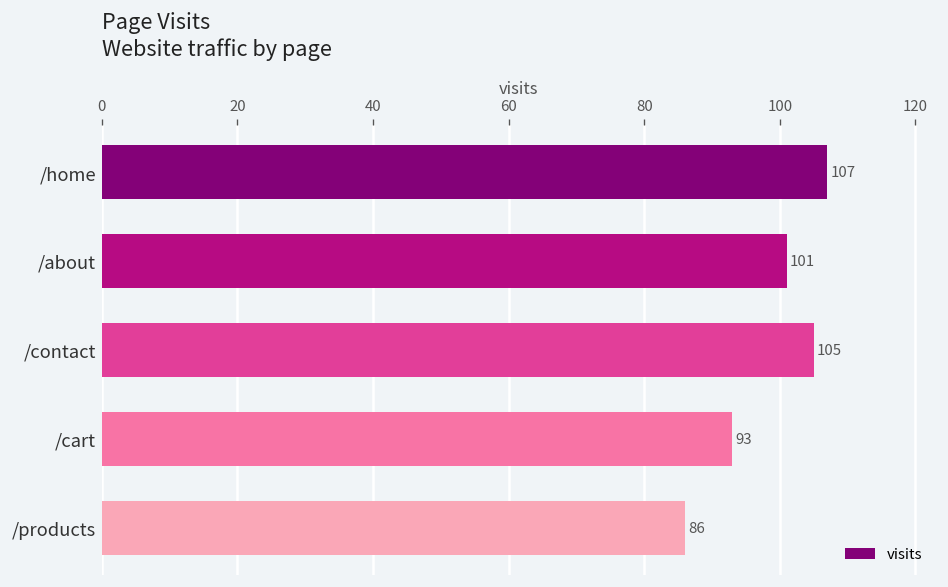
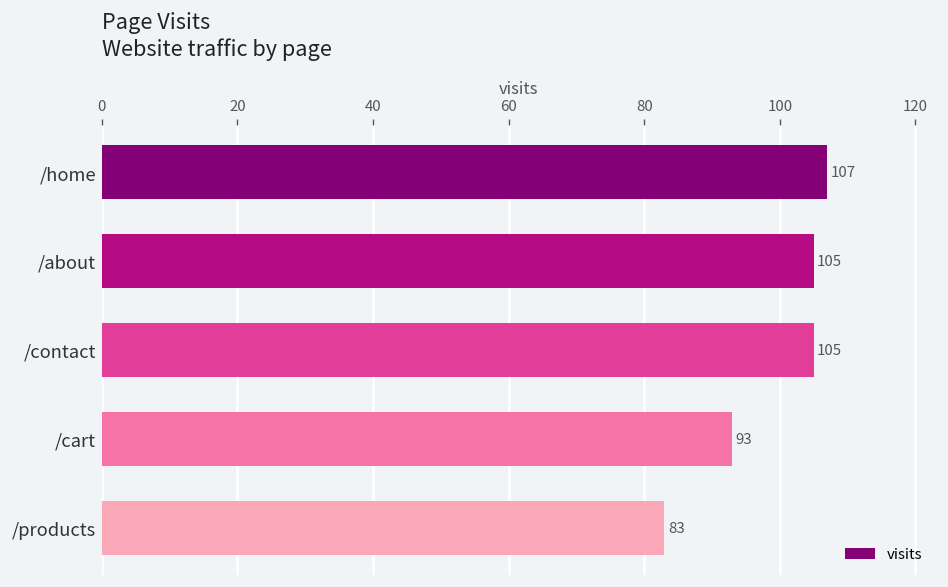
  {
    "/home": 107,
-   "/about": 101,
+   "/about": 105,
    "/contact": 105,
    "/cart": 93,
-   "/products": 86
+   "/products": 83
  }
